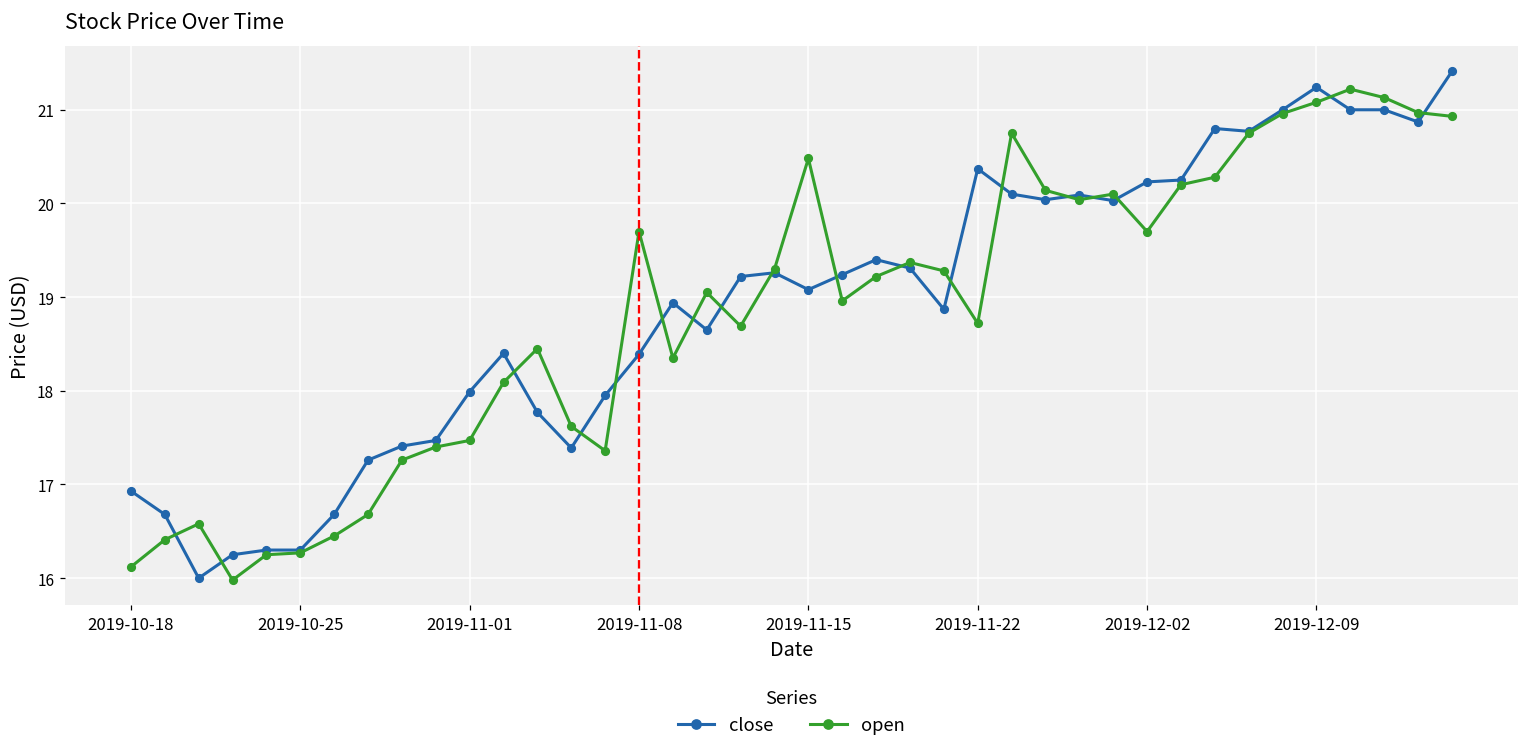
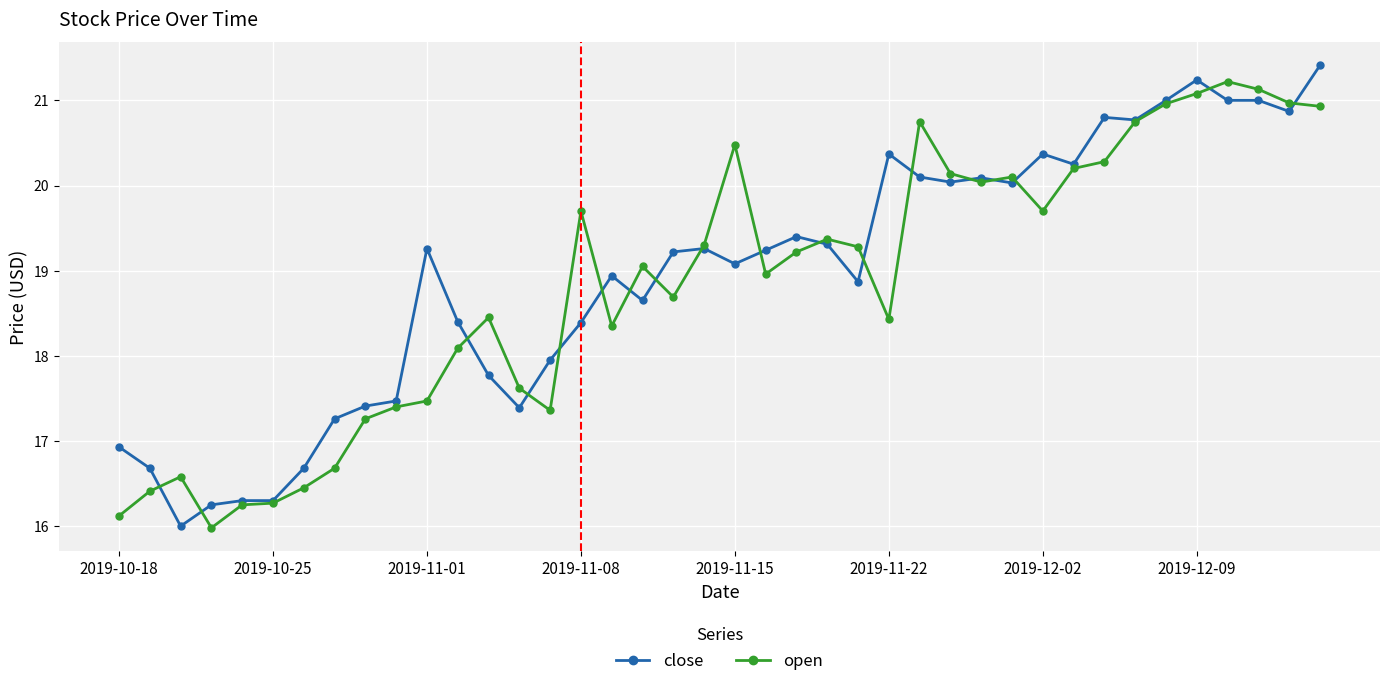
  {
    "close": {
      "2019-10-18": 16.9,
      "2019-10-25": 16.3,
-     "2019-11-01": 18.0,
+     "2019-11-01": 19.3,
      "2019-11-08": 18.4,
      "2019-11-15": 19.1,
      "2019-11-22": 20.4,
-     "2019-12-02": 20.2,
+     "2019-12-02": 20.4,
      "2019-12-09": 21.2
    },
    "open": {
      "2019-10-18": 16.1,
      "2019-10-25": 16.3,
      "2019-11-01": 17.5,
      "2019-11-08": 19.7,
      "2019-11-15": 20.5,
-     "2019-11-22": 18.7,
+     "2019-11-22": 18.4,
      "2019-12-02": 19.7,
      "2019-12-09": 21.1
    }
  }
